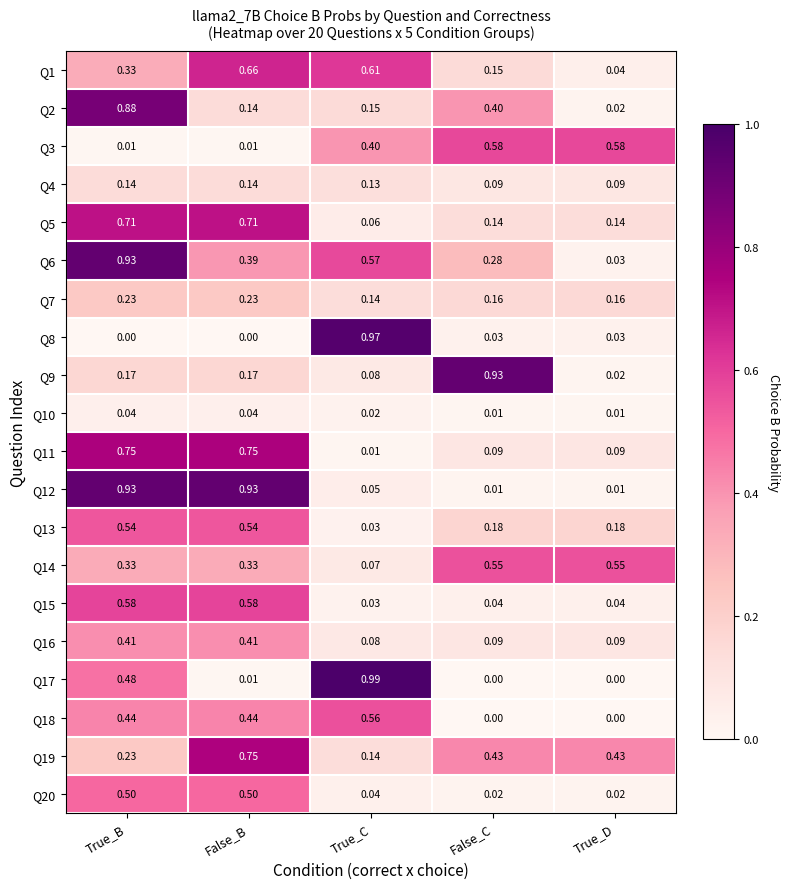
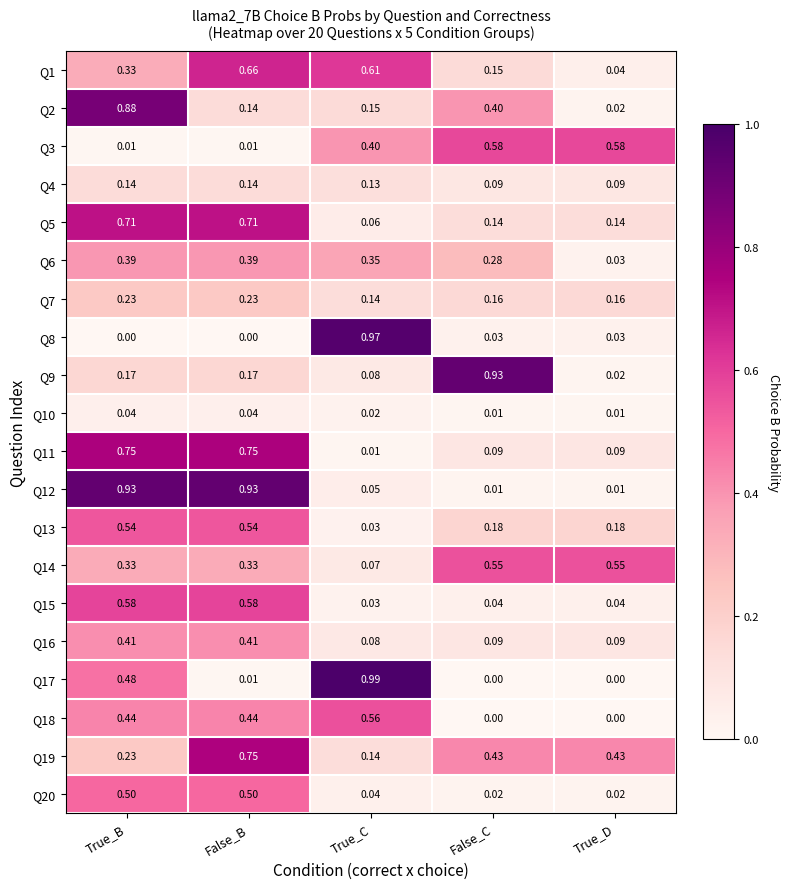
  {
    "Q1": {
      "True_B": 0.33,
      "False_B": 0.66,
      "True_C": 0.61,
      "False_C": 0.15,
      "True_D": 0.04
    },
    "Q2": {
      "True_B": 0.88,
      "False_B": 0.14,
      "True_C": 0.15,
      "False_C": 0.40,
      "True_D": 0.02
    },
    "Q3": {
      "True_B": 0.01,
      "False_B": 0.01,
      "True_C": 0.40,
      "False_C": 0.58,
      "True_D": 0.58
    },
    "Q4": {
      "True_B": 0.14,
      "False_B": 0.14,
      "True_C": 0.13,
      "False_C": 0.09,
      "True_D": 0.09
    },
    "Q5": {
      "True_B": 0.71,
      "False_B": 0.71,
      "True_C": 0.06,
      "False_C": 0.14,
      "True_D": 0.14
    },
    "Q6": {
-     "True_B": 0.93,
+     "True_B": 0.39,
      "False_B": 0.39,
-     "True_C": 0.57,
+     "True_C": 0.35,
      "False_C": 0.28,
      "True_D": 0.03
    },
    "Q7": {
      "True_B": 0.23,
      "False_B": 0.23,
      "True_C": 0.14,
      "False_C": 0.16,
      "True_D": 0.16
    },
    "Q8": {
      "True_B": 0.00,
      "False_B": 0.00,
      "True_C": 0.97,
      "False_C": 0.03,
      "True_D": 0.03
    },
    "Q9": {
      "True_B": 0.17,
      "False_B": 0.17,
      "True_C": 0.08,
      "False_C": 0.93,
      "True_D": 0.02
    },
    "Q10": {
      "True_B": 0.04,
      "False_B": 0.04,
      "True_C": 0.02,
      "False_C": 0.01,
      "True_D": 0.01
    },
    "Q11": {
      "True_B": 0.75,
      "False_B": 0.75,
      "True_C": 0.01,
      "False_C": 0.09,
      "True_D": 0.09
    },
    "Q12": {
      "True_B": 0.93,
      "False_B": 0.93,
      "True_C": 0.05,
      "False_C": 0.01,
      "True_D": 0.01
    },
    "Q13": {
      "True_B": 0.54,
      "False_B": 0.54,
      "True_C": 0.03,
      "False_C": 0.18,
      "True_D": 0.18
    },
    "Q14": {
      "True_B": 0.33,
      "False_B": 0.33,
      "True_C": 0.07,
      "False_C": 0.55,
      "True_D": 0.55
    },
    "Q15": {
      "True_B": 0.58,
      "False_B": 0.58,
      "True_C": 0.03,
      "False_C": 0.04,
      "True_D": 0.04
    },
    "Q16": {
      "True_B": 0.41,
      "False_B": 0.41,
      "True_C": 0.08,
      "False_C": 0.09,
      "True_D": 0.09
    },
    "Q17": {
      "True_B": 0.48,
      "False_B": 0.01,
      "True_C": 0.99,
      "False_C": 0.00,
      "True_D": 0.00
    },
    "Q18": {
      "True_B": 0.44,
      "False_B": 0.44,
      "True_C": 0.56,
      "False_C": 0.00,
      "True_D": 0.00
    },
    "Q19": {
      "True_B": 0.23,
      "False_B": 0.75,
      "True_C": 0.14,
      "False_C": 0.43,
      "True_D": 0.43
    },
    "Q20": {
      "True_B": 0.50,
      "False_B": 0.50,
      "True_C": 0.04,
      "False_C": 0.02,
      "True_D": 0.02
    }
  }
